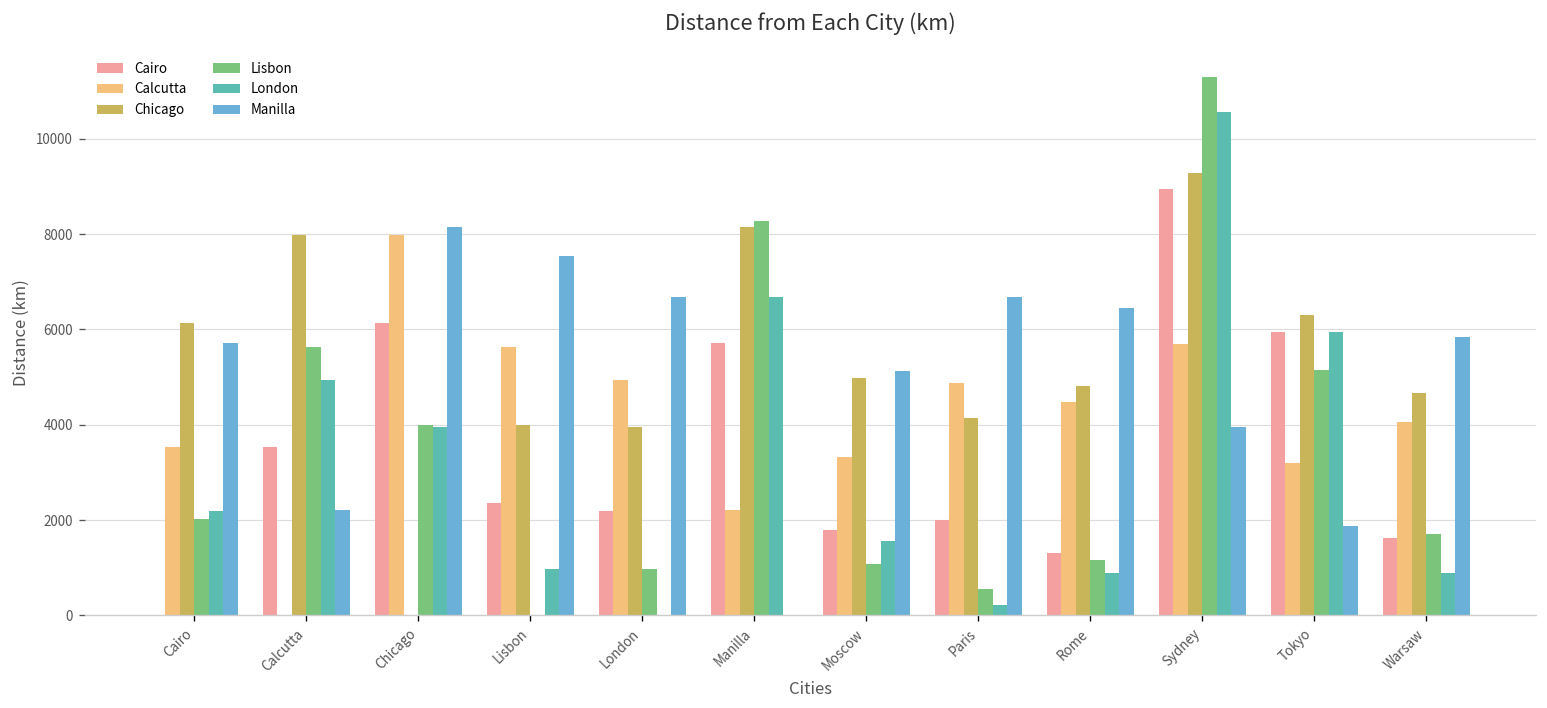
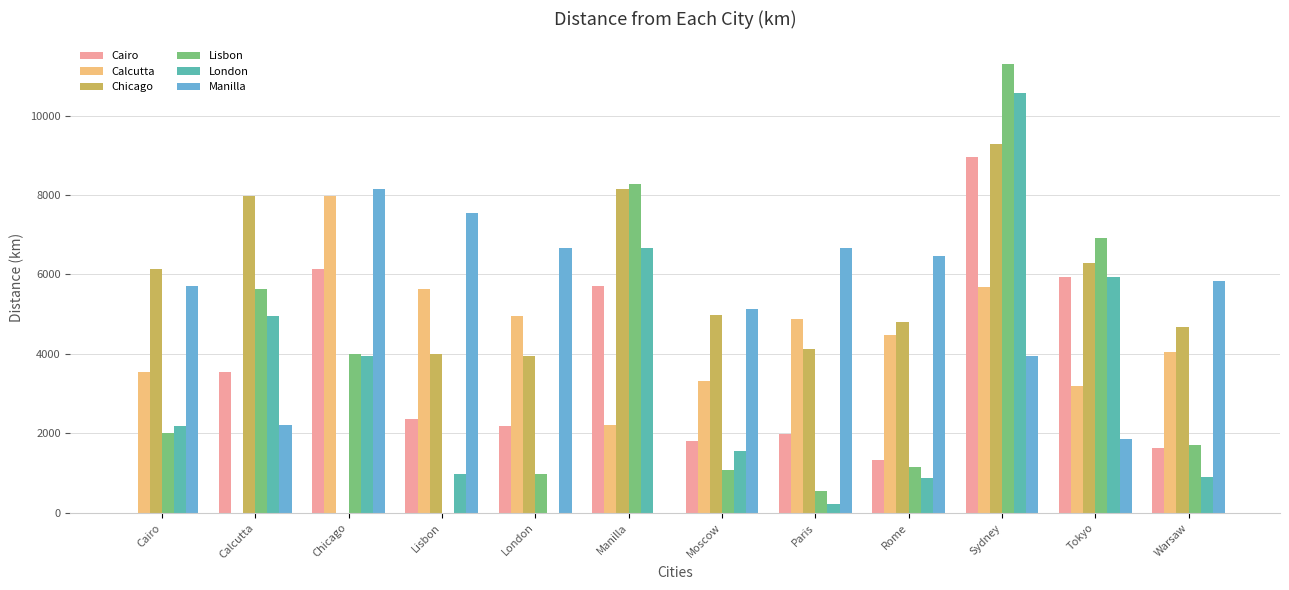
  {
    "Lisbon": {
      "Cairo": 2000,
      "Calcutta": 5600,
      "Chicago": 4000,
      "Lisbon": 0,
      "London": 1000,
      "Manilla": 8300,
      "Moscow": 1100,
      "Paris": 600,
      "Rome": 1200,
      "Sydney": 11300,
-     "Tokyo": 5200,
+     "Tokyo": 6900,
      "Warsaw": 1700
    }
  }
